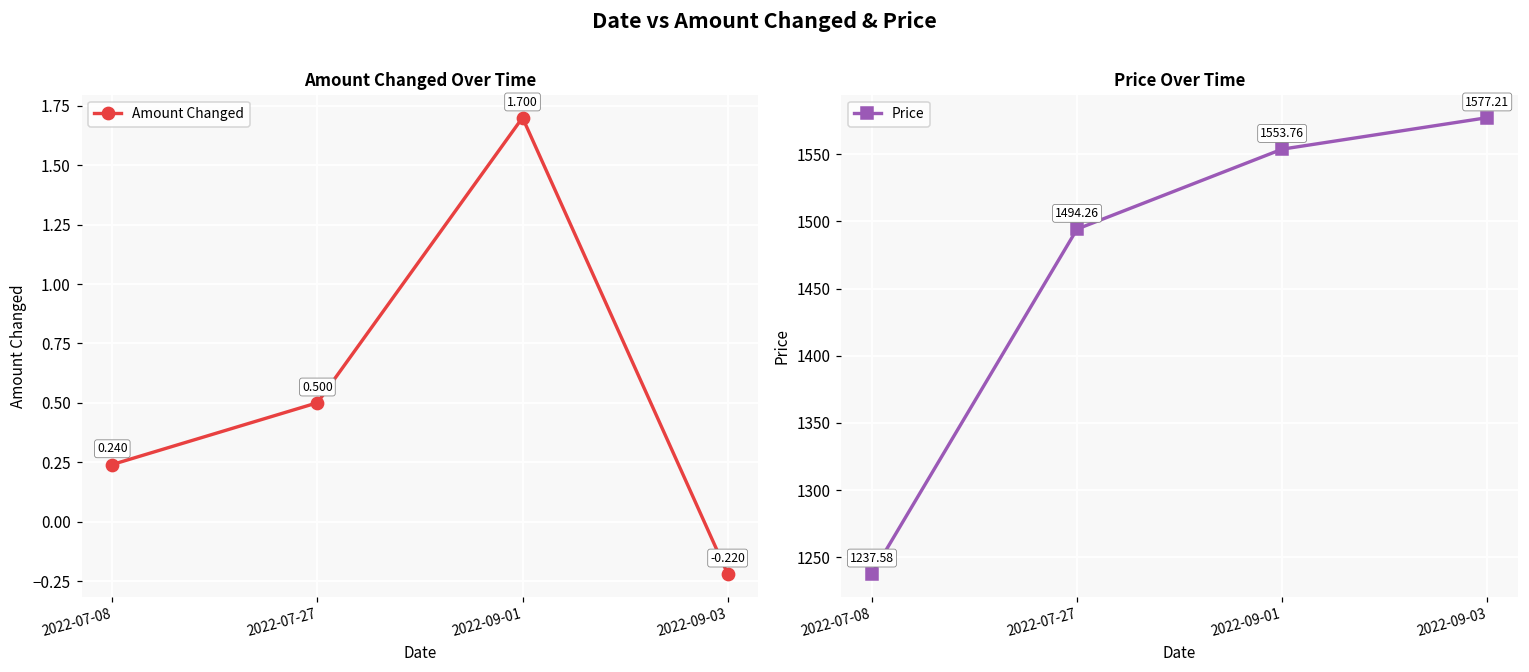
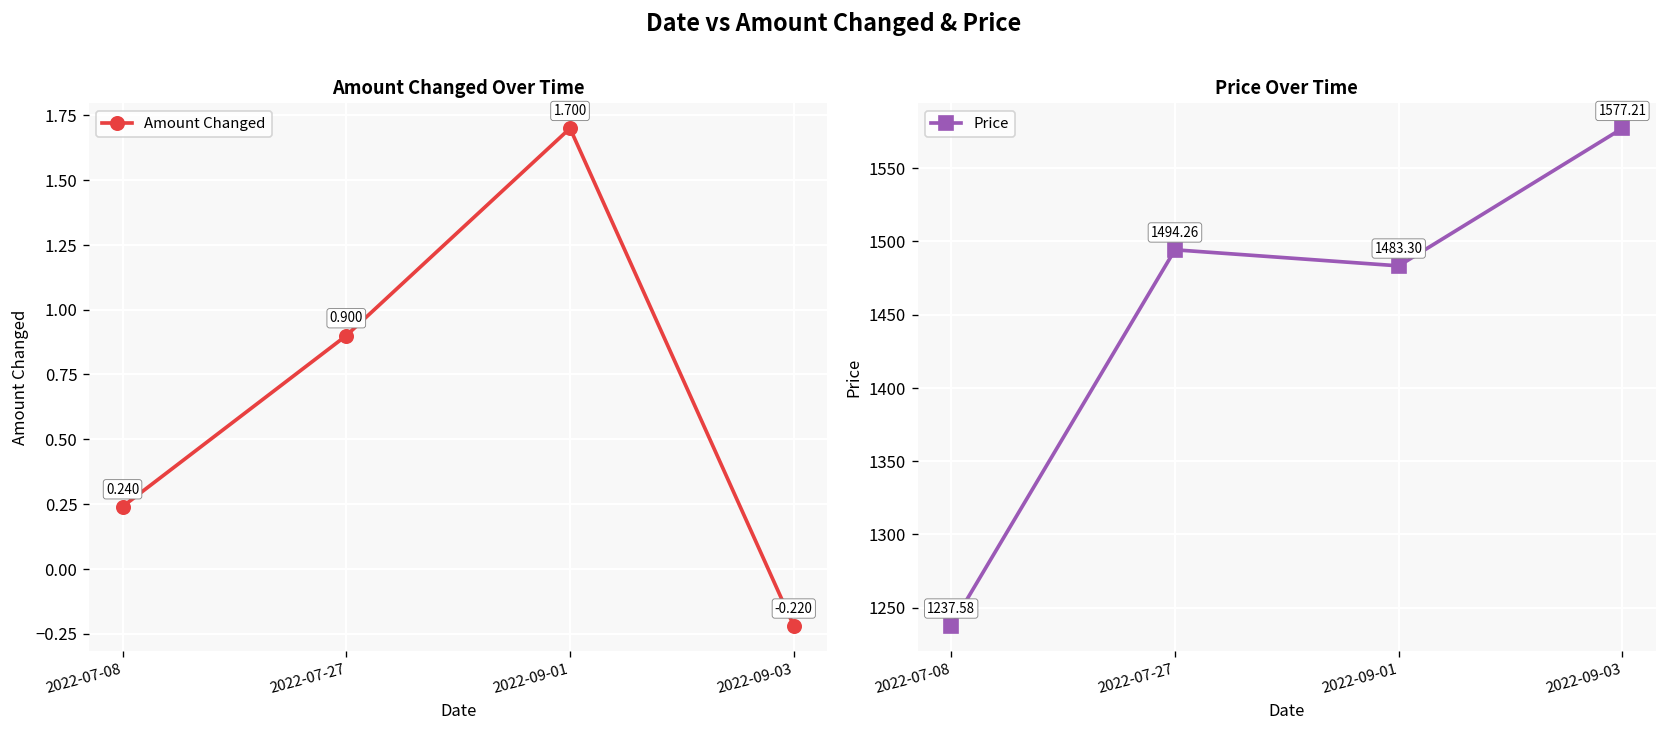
  {
    "Amount Changed Over Time": {
-     "2022-07-27": 0.500
+     "2022-07-27": 0.900
    },
    "Price Over Time": {
-     "2022-09-01": 1553.76
+     "2022-09-01": 1483.30
    }
  }
